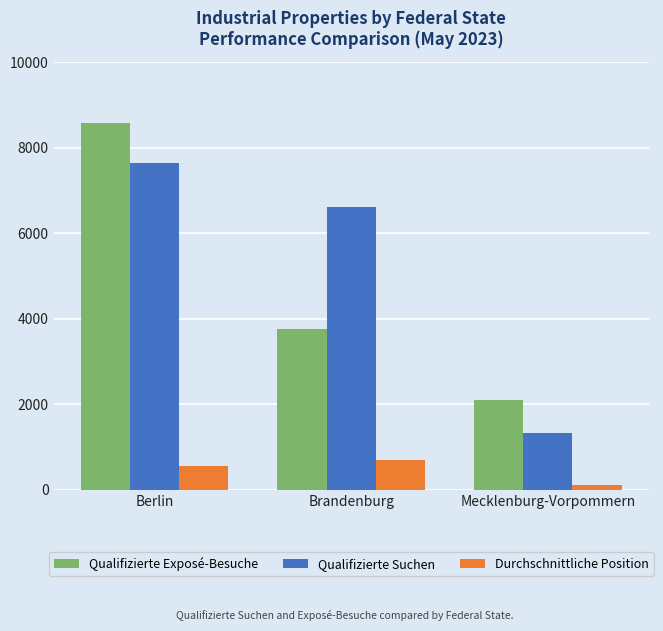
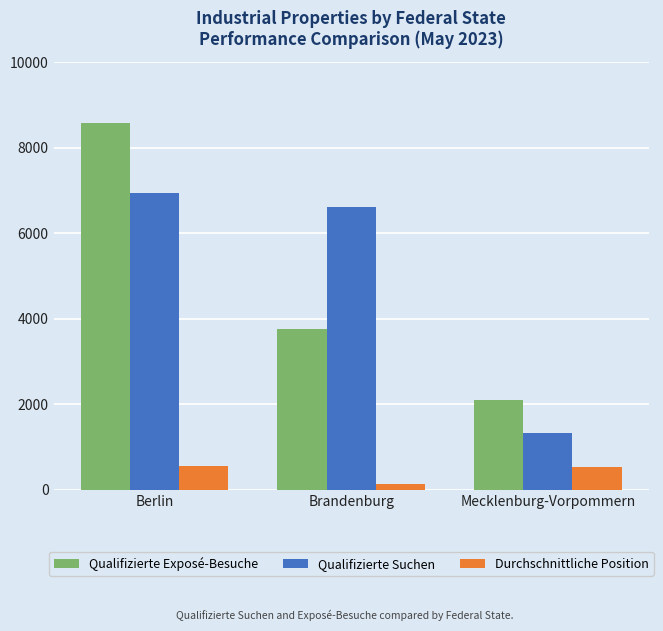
  {
    "Qualifizierte Exposé-Besuche": {
      "Berlin": 8600,
      "Brandenburg": 3800,
      "Mecklenburg-Vorpommern": 2100
    },
    "Qualifizierte Suchen": {
-     "Berlin": 7600,
+     "Berlin": 6900,
      "Brandenburg": 6600,
      "Mecklenburg-Vorpommern": 1300
    },
    "Durchschnittliche Position": {
      "Berlin": 500,
-     "Brandenburg": 700,
-     "Mecklenburg-Vorpommern": 100
+     "Brandenburg": 100,
+     "Mecklenburg-Vorpommern": 500
    }
  }
